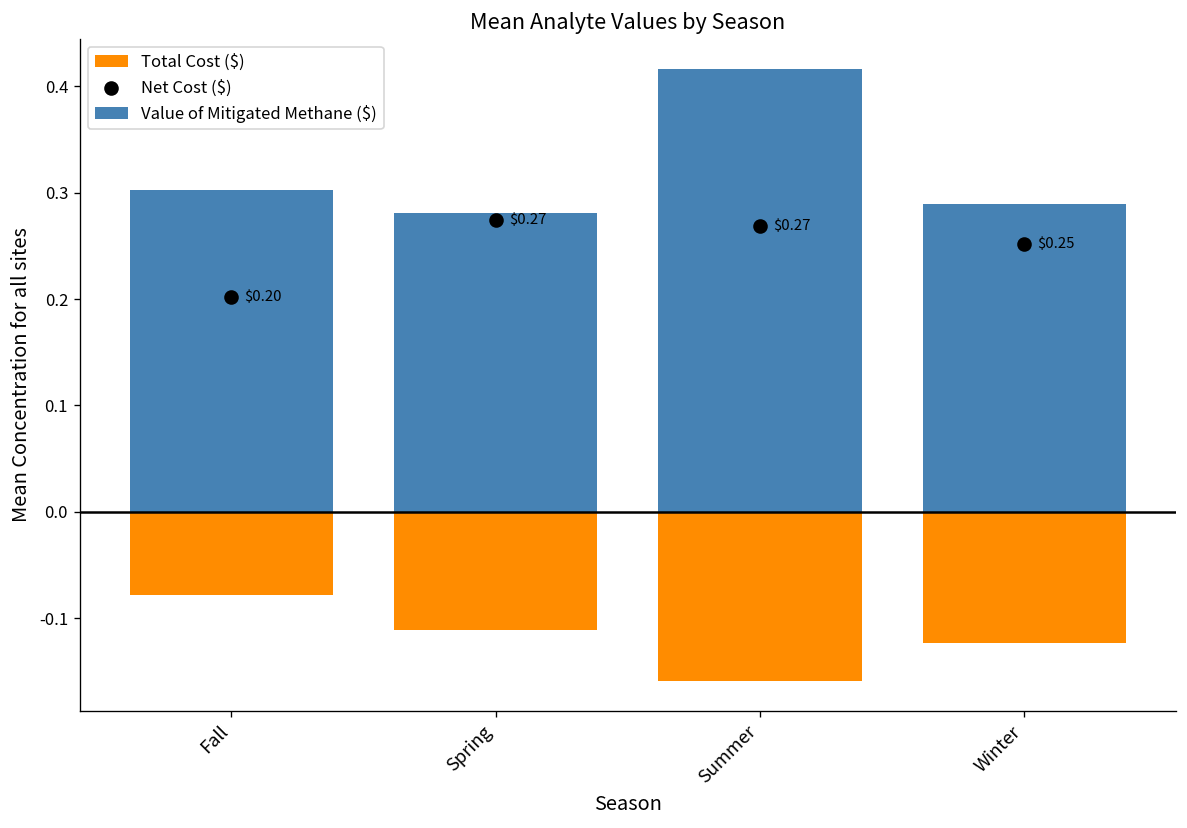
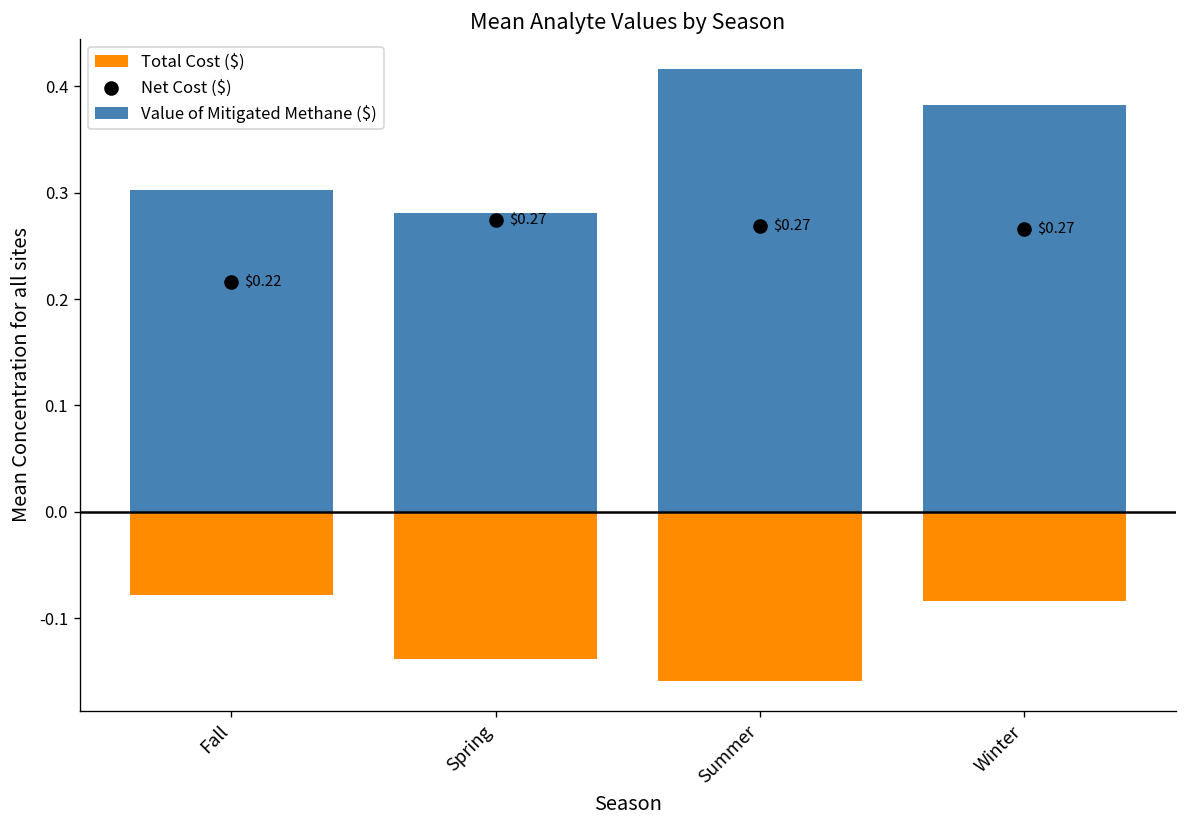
  {
    "Net Cost ($)": {
-     "Fall": "$0.20",
-     "Winter": "$0.25"
+     "Fall": "$0.22",
+     "Winter": "$0.27"
    },
    "Value of Mitigated Methane ($)": {
-     "Winter": "0.29"
+     "Winter": "0.38"
    },
    "Total Cost ($)": {
      "Fall": "-0.08",
-     "Spring": "-0.11",
+     "Spring": "-0.14",
      "Summer": "-0.16",
-     "Winter": "-0.12"
+     "Winter": "-0.08"
    }
  }
